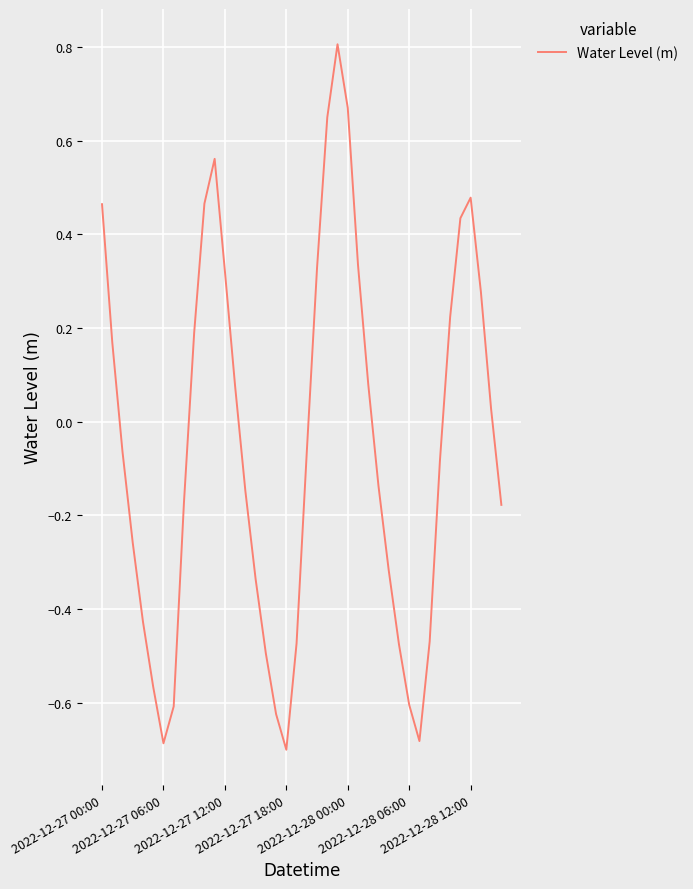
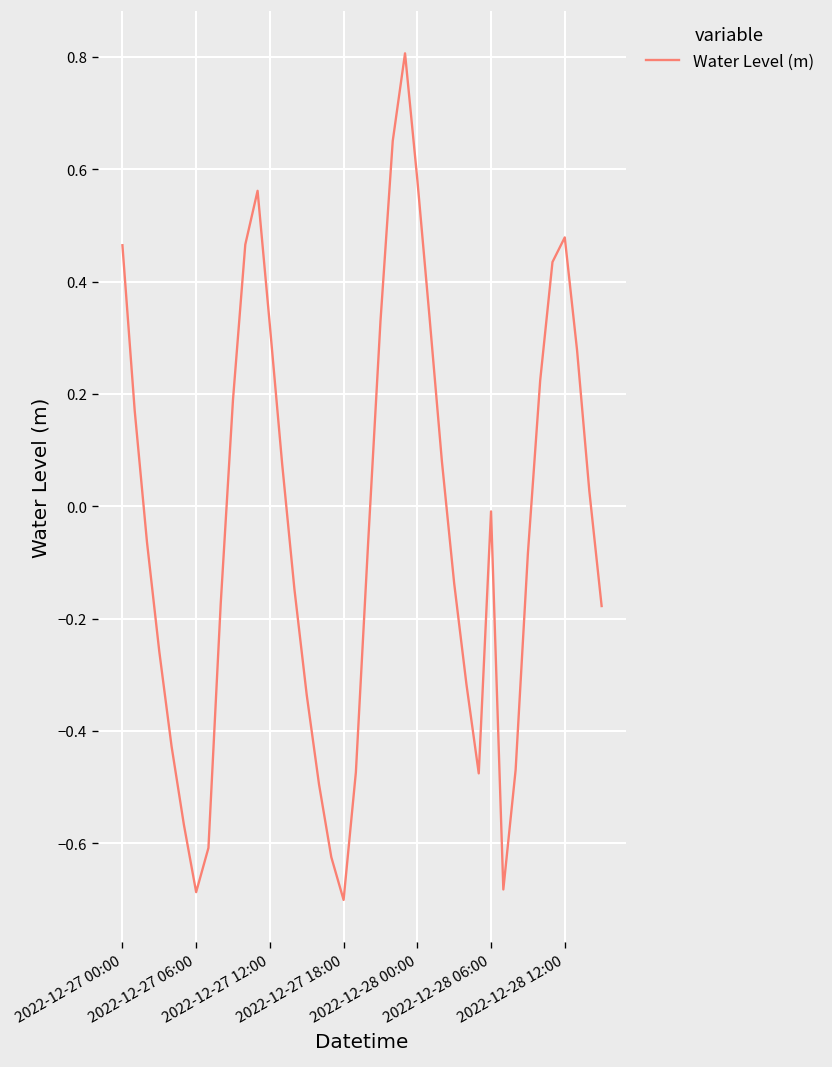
  {
    "2022-12-27 00:00": 0.46,
    "2022-12-27 06:00": -0.69,
    "2022-12-27 12:00": 0.32,
    "2022-12-27 18:00": -0.70,
-   "2022-12-28 00:00": 0.67,
-   "2022-12-28 06:00": -0.60,
+   "2022-12-28 00:00": 0.58,
+   "2022-12-28 06:00": -0.01,
    "2022-12-28 12:00": 0.48
  }
